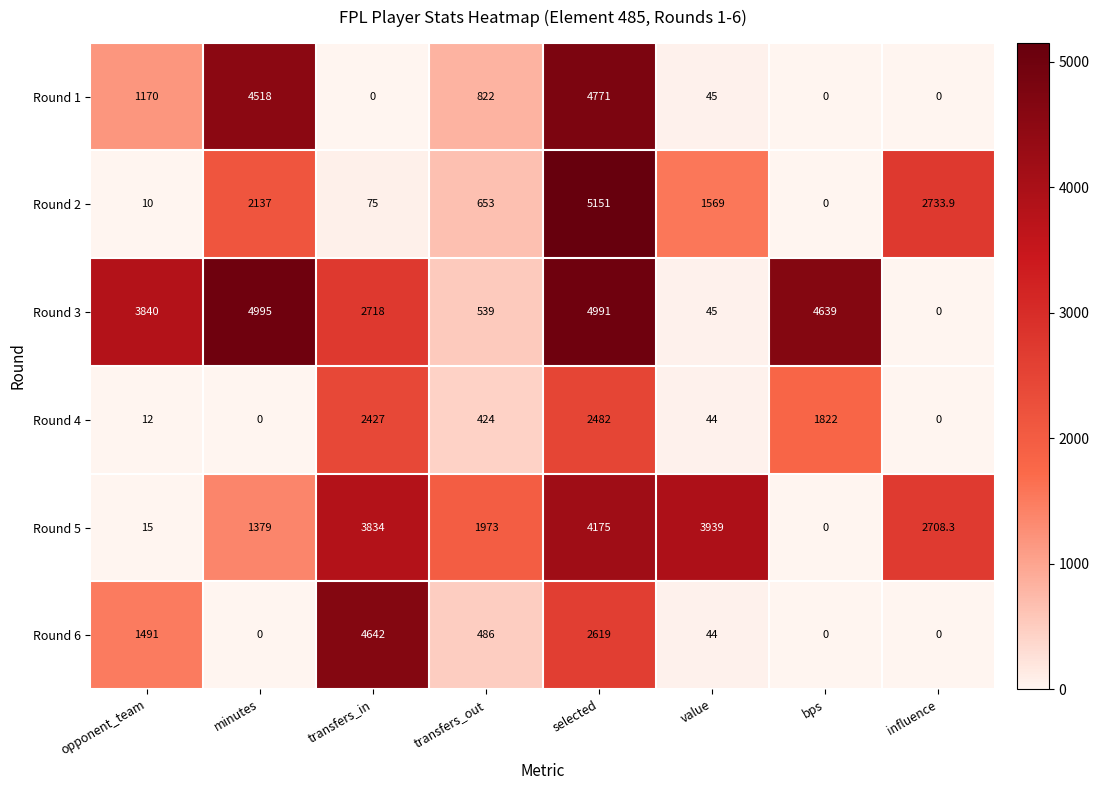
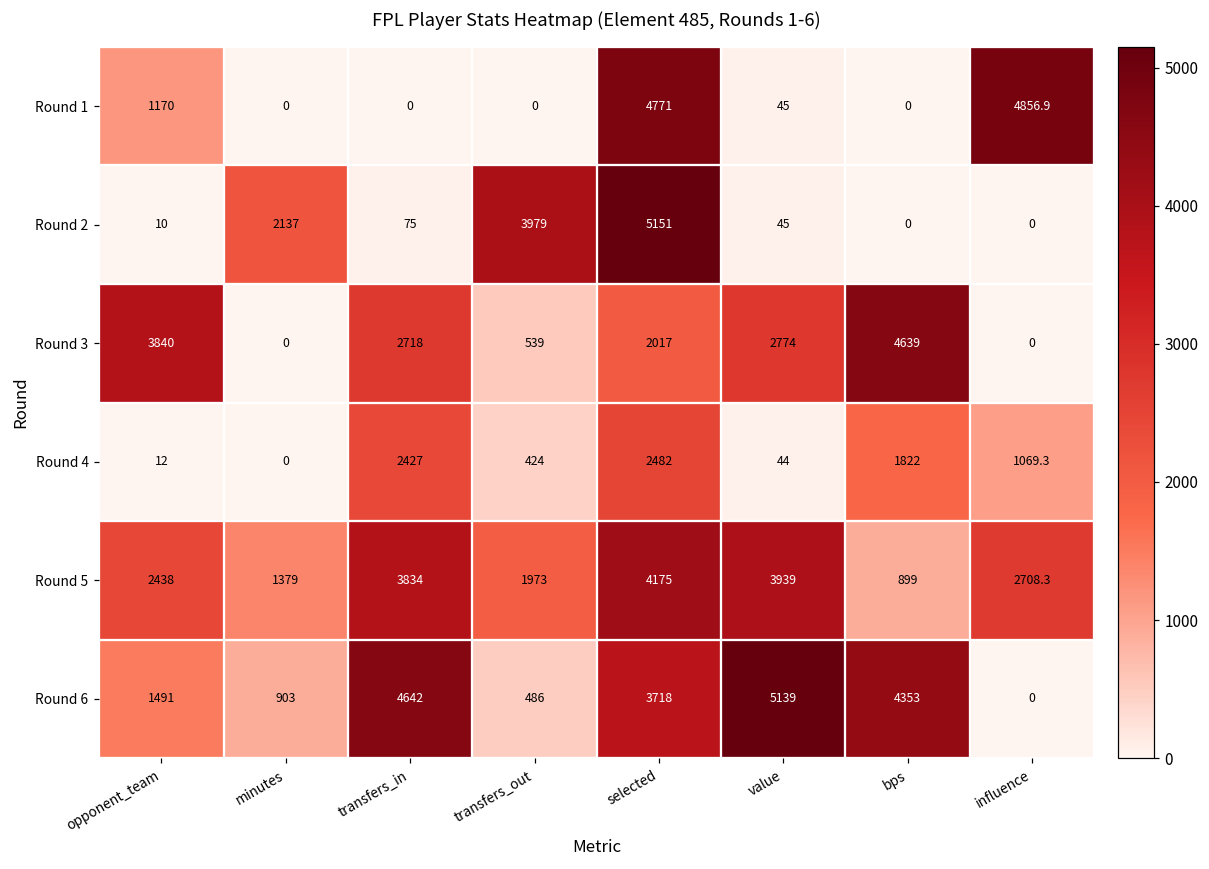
  {
    "Round 1": {
      "opponent_team": 1170,
-     "minutes": 4518,
+     "minutes": 0,
      "transfers_in": 0,
-     "transfers_out": 822,
+     "transfers_out": 0,
      "selected": 4771,
      "value": 45,
      "bps": 0,
-     "influence": 0
+     "influence": 4856.9
    },
    "Round 2": {
      "opponent_team": 10,
      "minutes": 2137,
      "transfers_in": 75,
-     "transfers_out": 653,
+     "transfers_out": 3979,
      "selected": 5151,
-     "value": 1569,
+     "value": 45,
      "bps": 0,
-     "influence": 2733.9
+     "influence": 0
    },
    "Round 3": {
      "opponent_team": 3840,
-     "minutes": 4995,
+     "minutes": 0,
      "transfers_in": 2718,
      "transfers_out": 539,
-     "selected": 4991,
-     "value": 45,
+     "selected": 2017,
+     "value": 2774,
      "bps": 4639,
      "influence": 0
    },
    "Round 4": {
      "opponent_team": 12,
      "minutes": 0,
      "transfers_in": 2427,
      "transfers_out": 424,
      "selected": 2482,
      "value": 44,
      "bps": 1822,
-     "influence": 0
+     "influence": 1069.3
    },
    "Round 5": {
-     "opponent_team": 15,
+     "opponent_team": 2438,
      "minutes": 1379,
      "transfers_in": 3834,
      "transfers_out": 1973,
      "selected": 4175,
      "value": 3939,
-     "bps": 0,
+     "bps": 899,
      "influence": 2708.3
    },
    "Round 6": {
      "opponent_team": 1491,
-     "minutes": 0,
+     "minutes": 903,
      "transfers_in": 4642,
      "transfers_out": 486,
-     "selected": 2619,
-     "value": 44,
-     "bps": 0,
+     "selected": 3718,
+     "value": 5139,
+     "bps": 4353,
      "influence": 0
    }
  }
